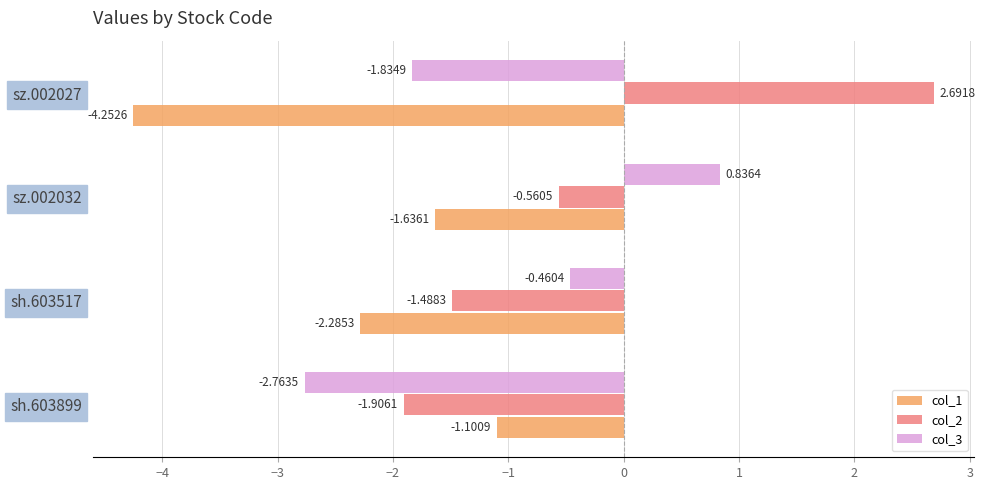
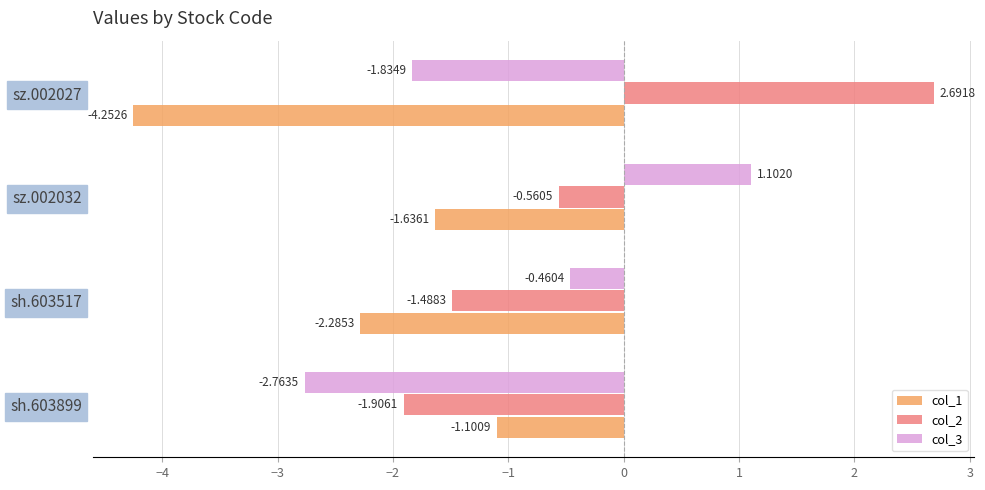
  {
    "col_3": {
      "sz.002027": -1.8349,
-     "sz.002032": 0.8364,
+     "sz.002032": 1.1020,
      "sh.603517": -0.4604,
      "sh.603899": -2.7635
    }
  }
